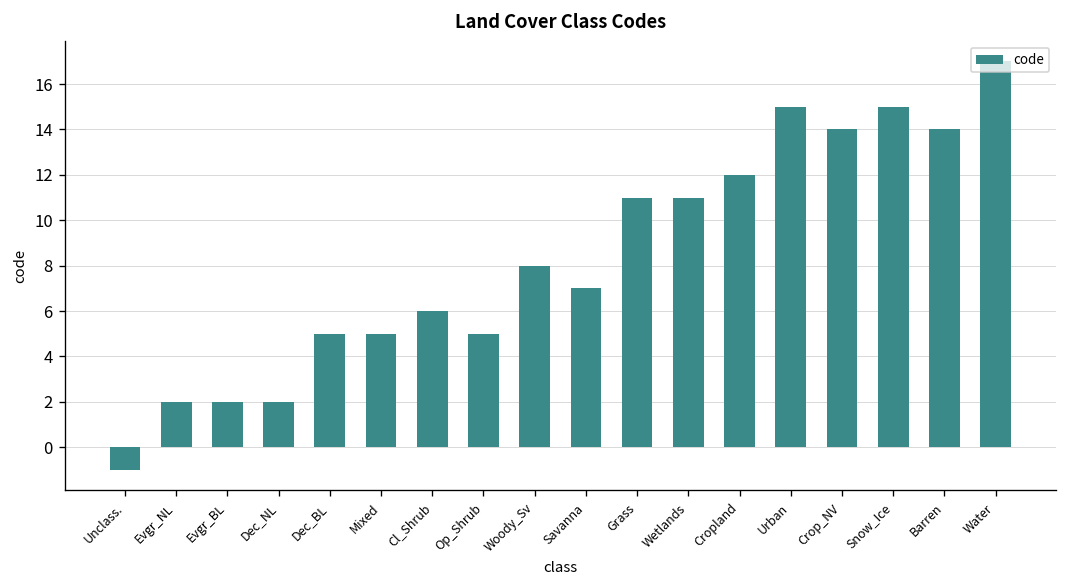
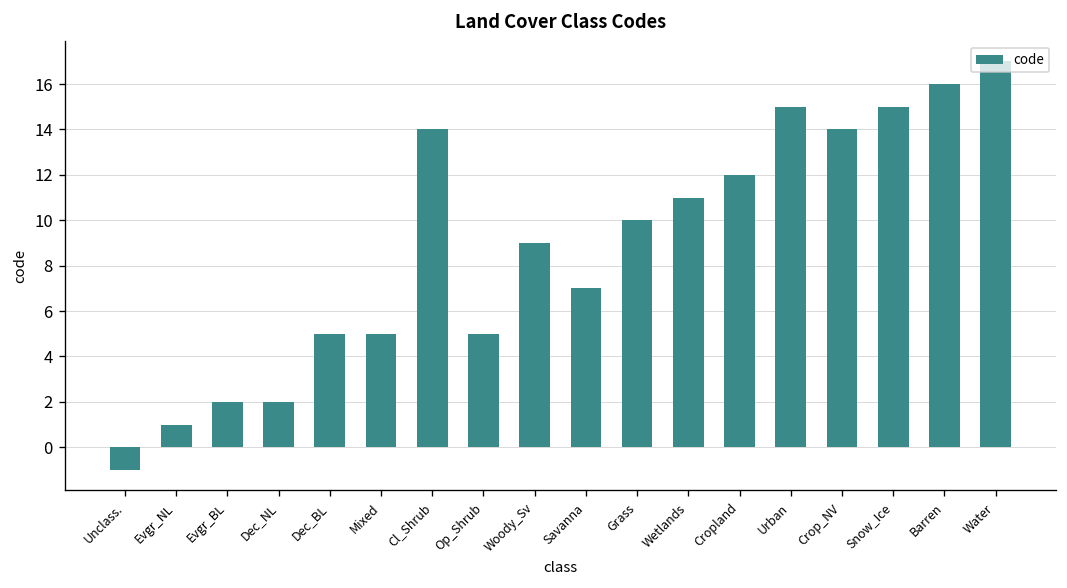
  {
    "Unclass.": -1,
-   "Evgr_NL": 2,
+   "Evgr_NL": 1,
    "Evgr_BL": 2,
    "Dec_NL": 2,
    "Dec_BL": 5,
    "Mixed": 5,
-   "Cl_Shrub": 6,
+   "Cl_Shrub": 14,
    "Op_Shrub": 5,
-   "Woody_Sv": 8,
+   "Woody_Sv": 9,
    "Savanna": 7,
-   "Grass": 11,
+   "Grass": 10,
    "Wetlands": 11,
    "Cropland": 12,
    "Urban": 15,
    "Crop_NV": 14,
    "Snow_Ice": 15,
-   "Barren": 14
+   "Barren": 16
  }
